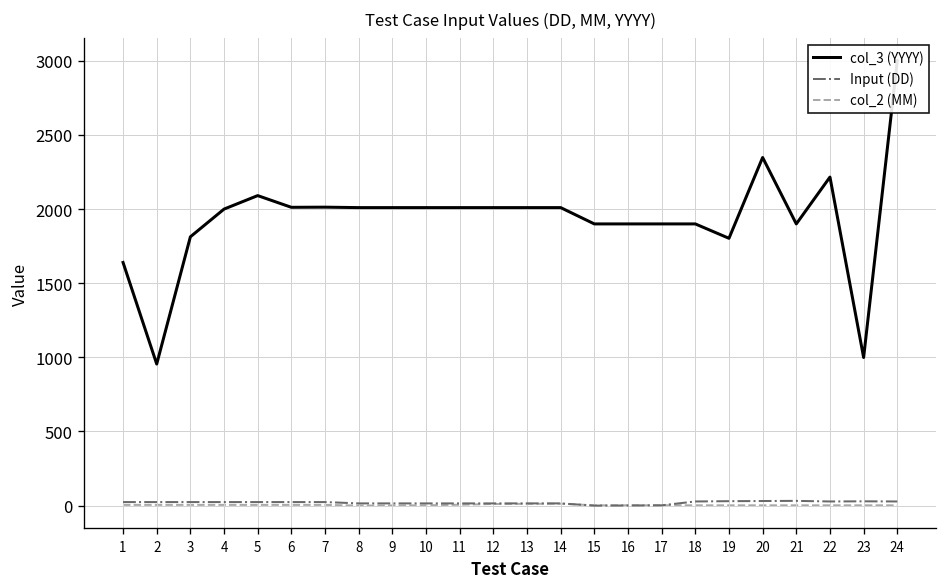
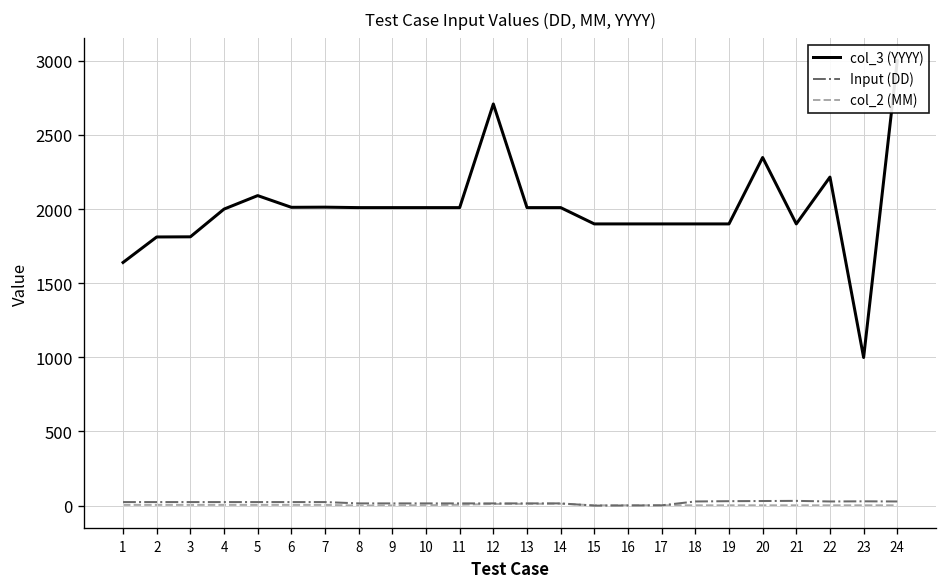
  {
    "col_3 (YYYY)": {
      "1": 1640,
-     "2": 960,
+     "2": 1810,
      "3": 1810,
      "4": 2000,
      "5": 2090,
      "6": 2010,
      "7": 2010,
      "8": 2010,
      "9": 2010,
      "10": 2010,
      "11": 2010,
-     "12": 2010,
+     "12": 2710,
      "13": 2010,
      "14": 2010,
      "15": 1900,
      "16": 1900,
      "17": 1900,
      "18": 1900,
-     "19": 1800,
+     "19": 1900,
      "20": 2350,
      "21": 1900,
      "22": 2220,
      "23": 1000
    },
    "Input (DD)": {
      "18": 30,
      "19": 30,
      "20": 30,
      "21": 30,
      "22": 30,
      "23": 30,
      "24": 30
    },
    "col_2 (MM)": {
      "18": 0,
      "19": 0,
      "20": 0,
      "21": 0,
      "22": 0,
      "23": 0,
      "24": 0
    }
  }
